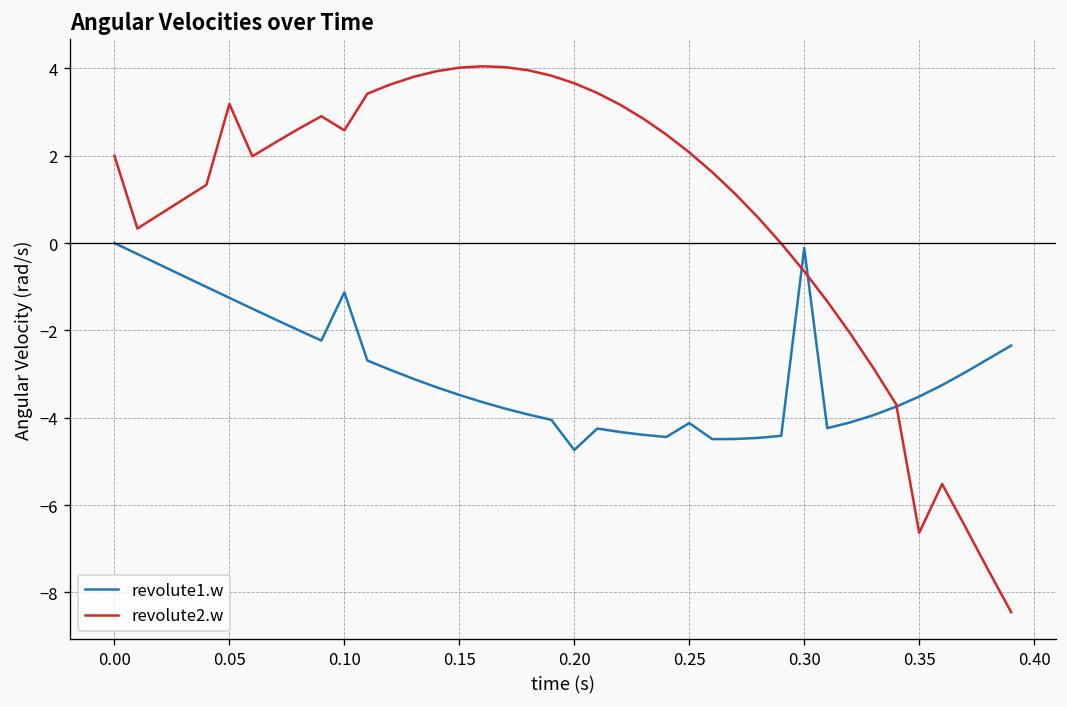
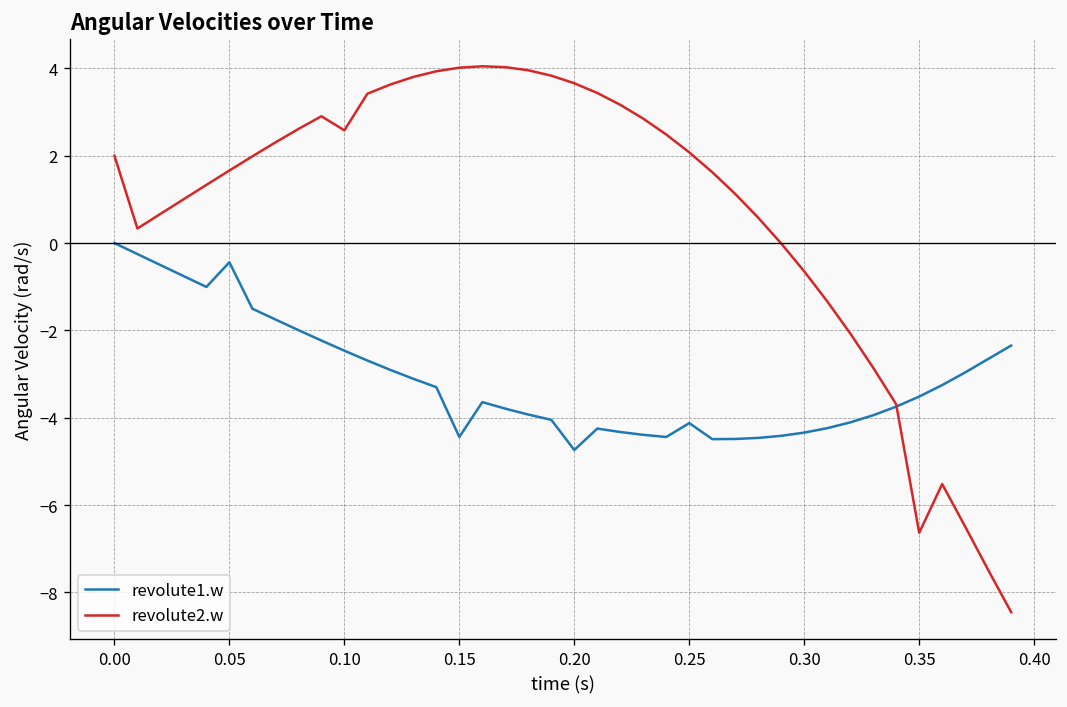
  {
    "revolute1.w": {
      "0.00": 0.0,
-     "0.05": -1.3,
-     "0.10": -1.1,
-     "0.15": -3.5,
+     "0.05": -0.4,
+     "0.10": -2.5,
+     "0.15": -4.4,
      "0.20": -4.7,
      "0.25": -4.1,
-     "0.30": -0.1,
+     "0.30": -4.3,
      "0.35": -3.5
    },
    "revolute2.w": {
      "0.00": 2.0,
-     "0.05": 3.2,
+     "0.05": 1.7,
      "0.10": 2.6,
      "0.15": 4.0,
      "0.20": 3.7,
      "0.25": 2.1,
      "0.30": -0.6,
      "0.35": -6.6
    }
  }
